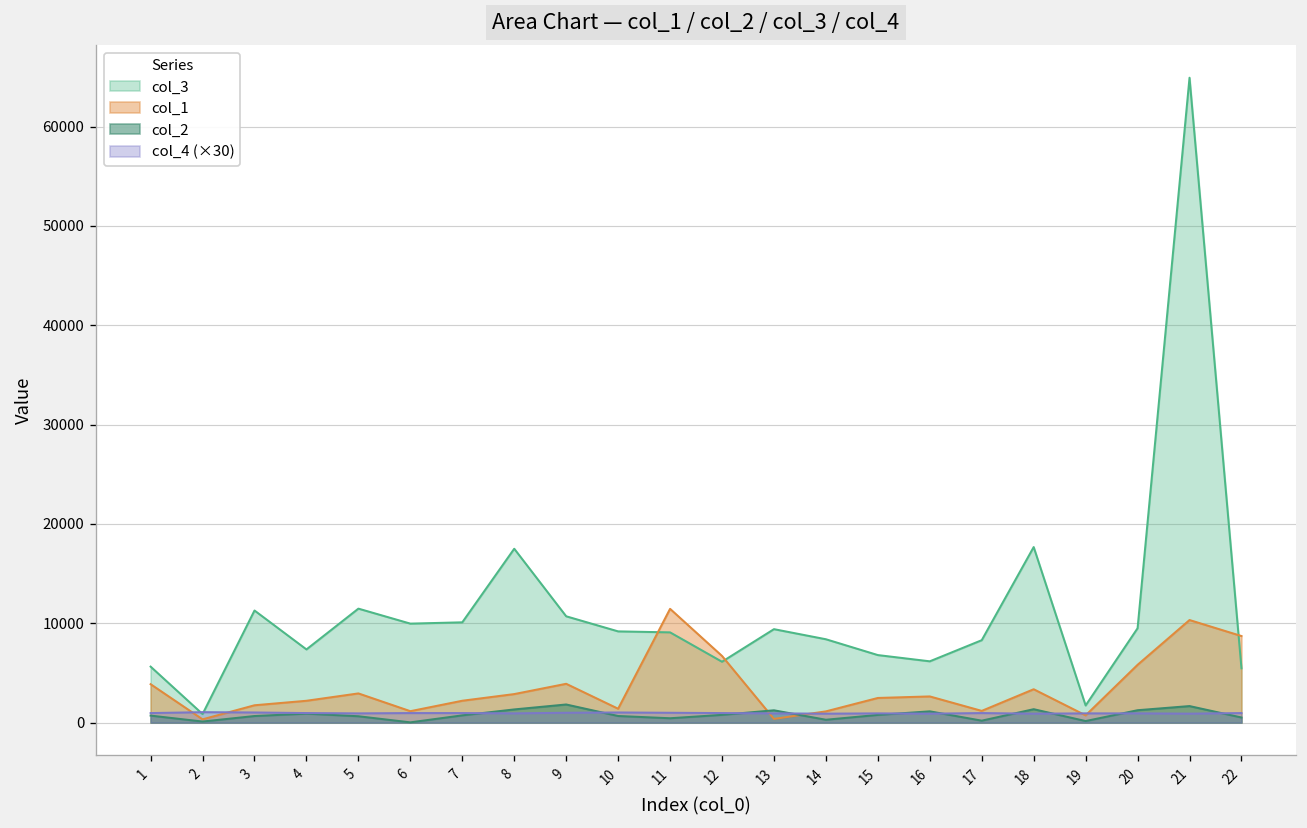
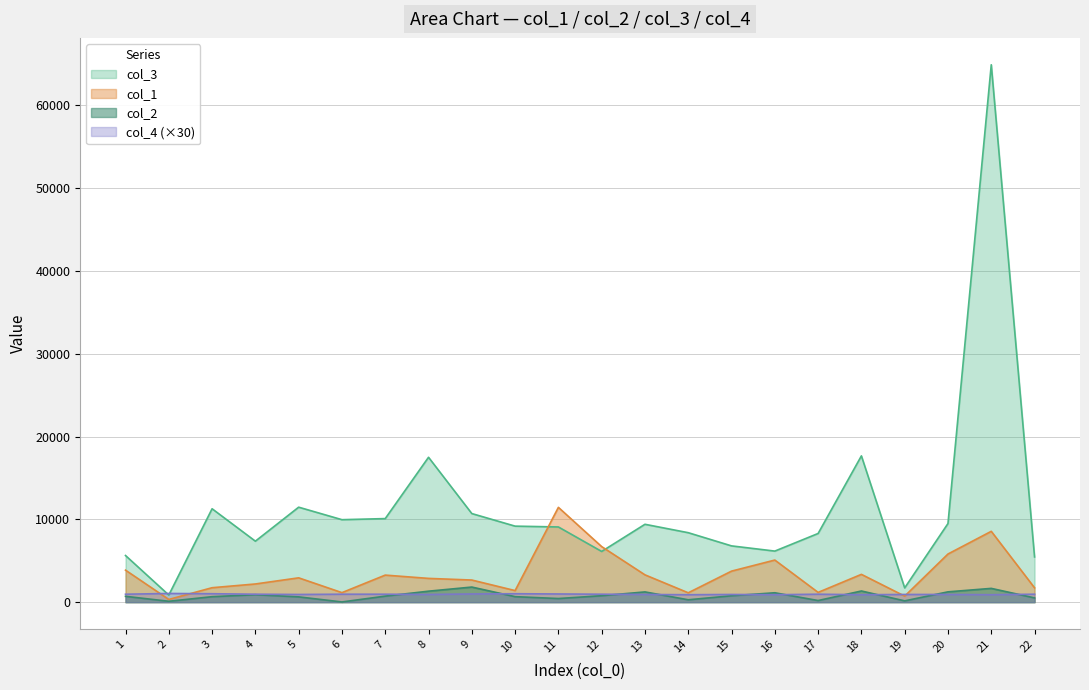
  {
    "col_1": {
      "1": 4000,
      "3": 2000,
      "4": 2000,
      "5": 3000,
-     "7": 2000,
+     "7": 3000,
      "8": 3000,
-     "9": 4000,
+     "9": 3000,
      "10": 1000,
      "11": 11000,
      "12": 7000,
-     "13": 0,
-     "15": 2000,
-     "16": 3000,
+     "13": 3000,
+     "15": 4000,
+     "16": 5000,
      "18": 3000,
      "20": 6000,
-     "21": 10000,
-     "22": 9000
+     "21": 9000,
+     "22": 2000
    }
  }
